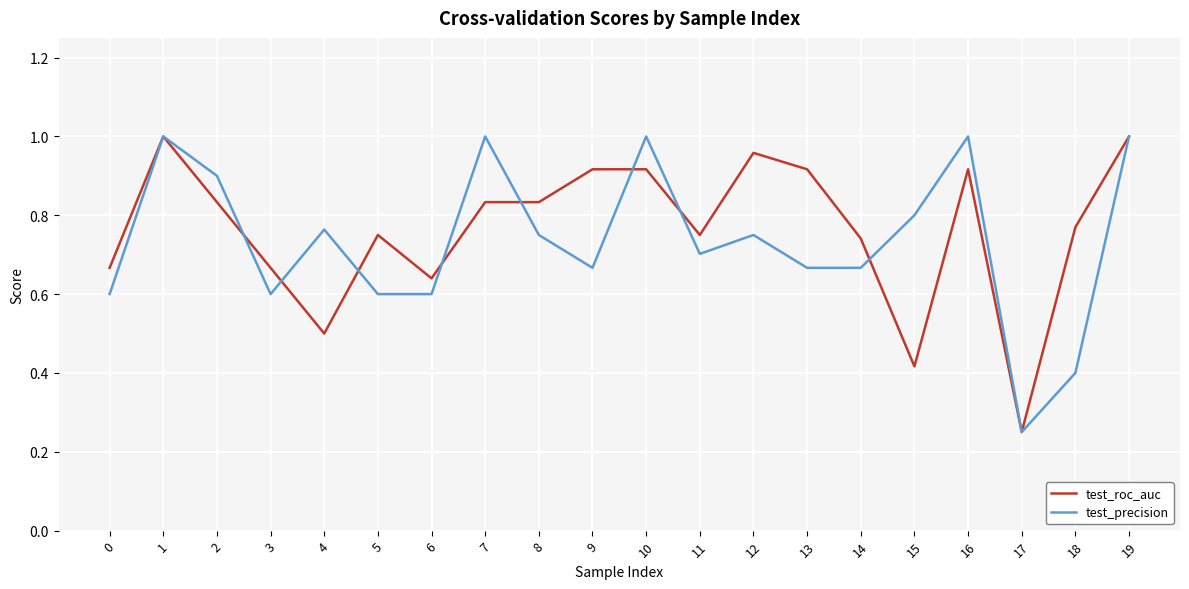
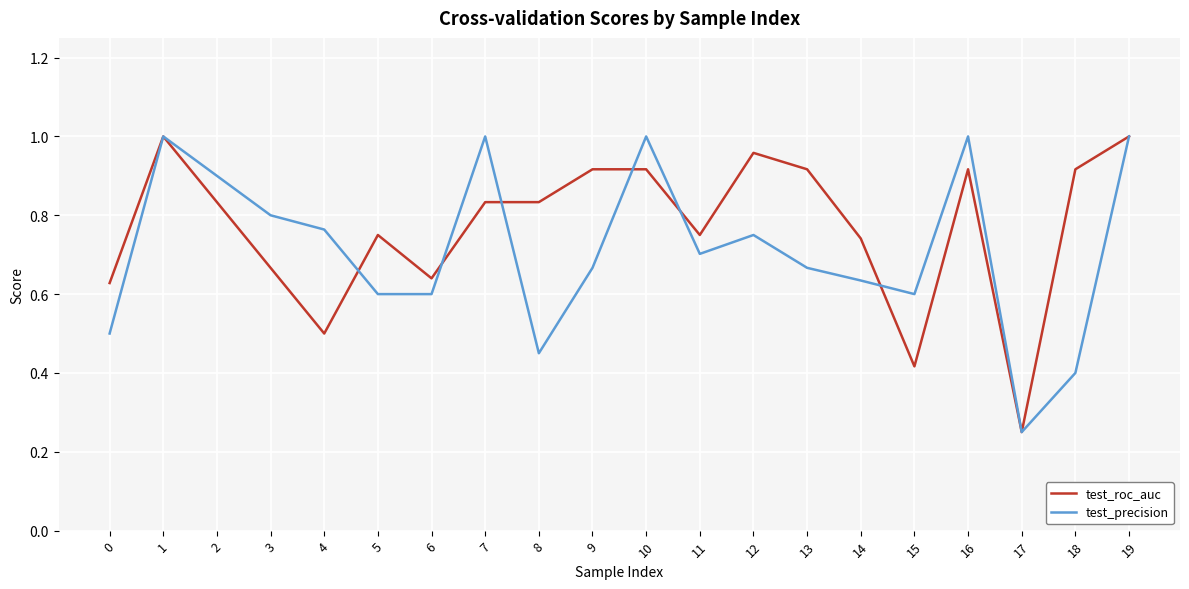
  {
    "test_roc_auc": {
-     "0": 0.67,
+     "0": 0.63,
      "2": 0.83,
      "3": 0.67,
      "4": 0.50,
      "5": 0.75,
      "6": 0.64,
      "7": 0.83,
      "8": 0.83,
      "9": 0.92,
      "10": 0.92,
      "11": 0.75,
      "12": 0.96,
      "13": 0.92,
      "14": 0.74,
      "15": 0.42,
      "16": 0.92,
-     "18": 0.77
+     "18": 0.92
    },
    "test_precision": {
-     "0": 0.6,
+     "0": 0.5,
      "2": 0.90,
-     "3": 0.6,
+     "3": 0.8,
      "4": 0.76,
      "5": 0.60,
      "6": 0.60,
      "7": 1.00,
-     "8": 0.75,
+     "8": 0.45,
      "9": 0.67,
      "10": 1.00,
      "11": 0.70,
      "12": 0.75,
      "13": 0.67,
-     "14": 0.67,
-     "15": 0.8,
+     "14": 0.63,
+     "15": 0.6,
      "16": 1.00,
      "18": 0.40
    }
  }
